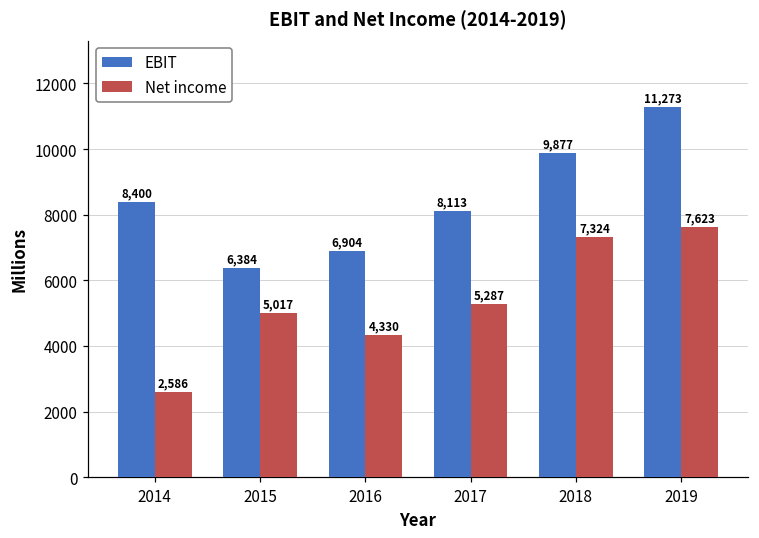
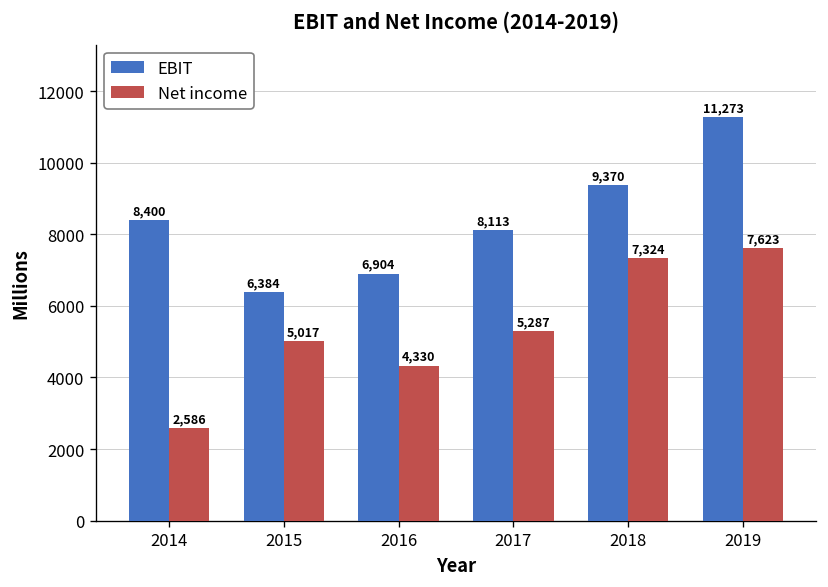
  {
    "EBIT": {
      "2014": "8,400",
      "2015": "6,384",
      "2016": "6,904",
      "2017": "8,113",
-     "2018": "9,877",
+     "2018": "9,370",
      "2019": "11,273"
    },
    "Net income": {
      "2014": "2,586",
      "2015": "5,017",
      "2016": "4,330",
      "2017": "5,287",
      "2018": "7,324",
      "2019": "7,623"
    }
  }
